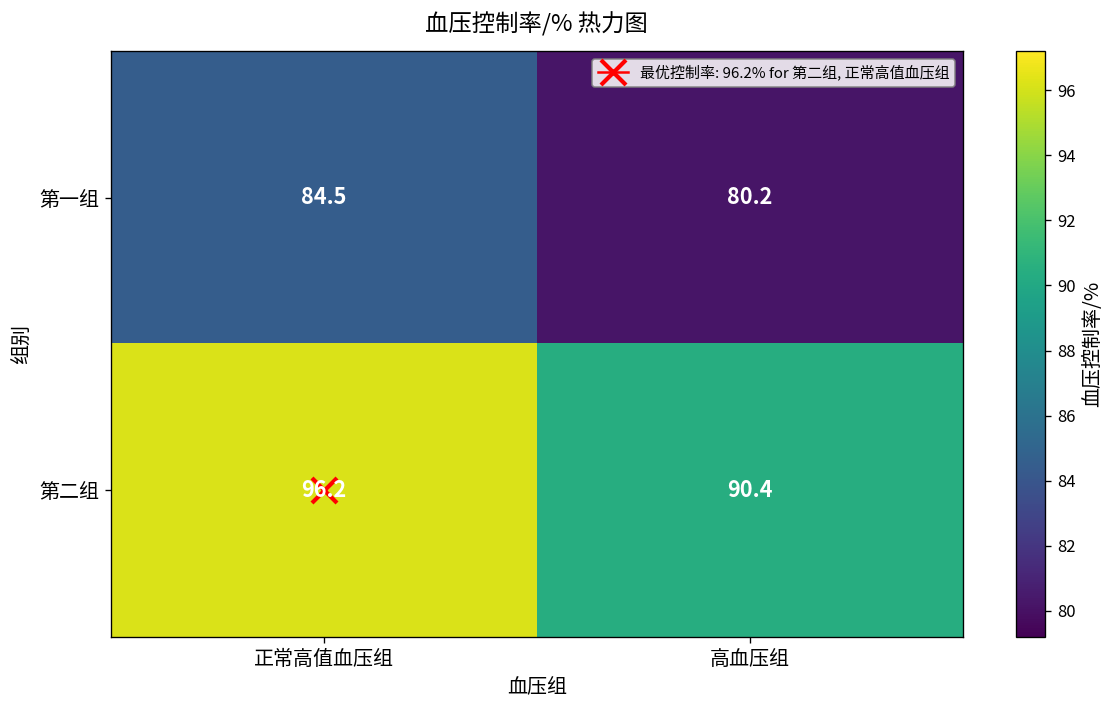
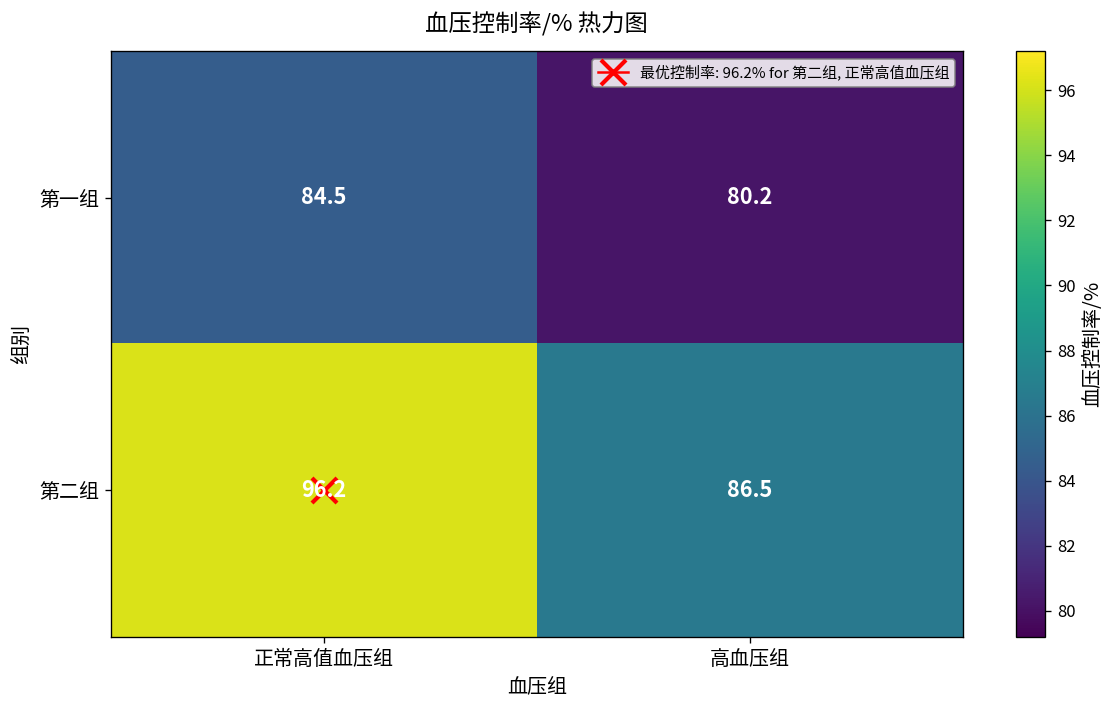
  {
    "第一组": {
      "正常高值血压组": 84.5,
      "高血压组": 80.2
    },
    "第二组": {
-     "高血压组": 90.4
+     "高血压组": 86.5
    }
  }
